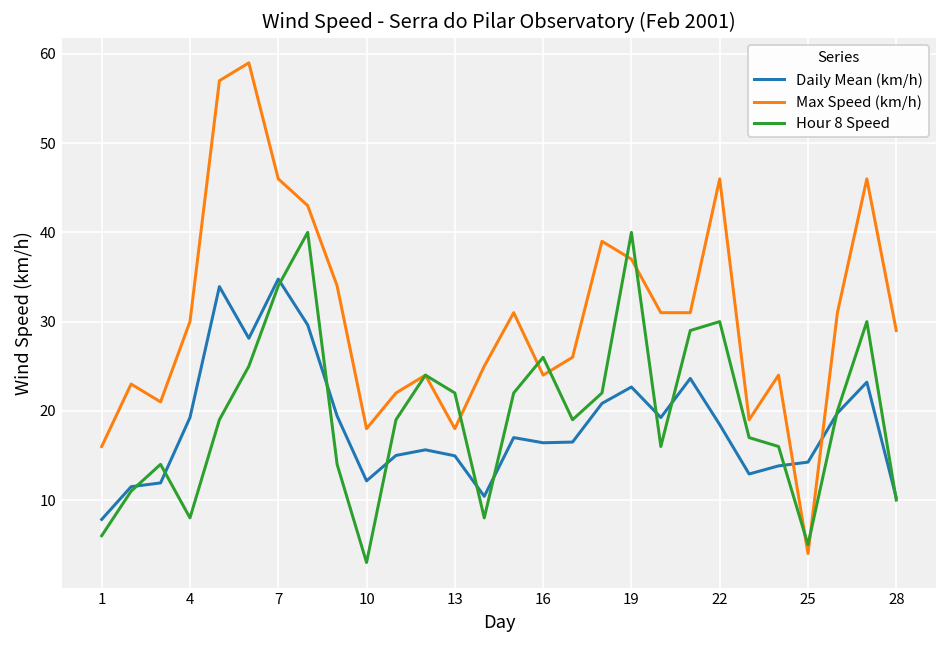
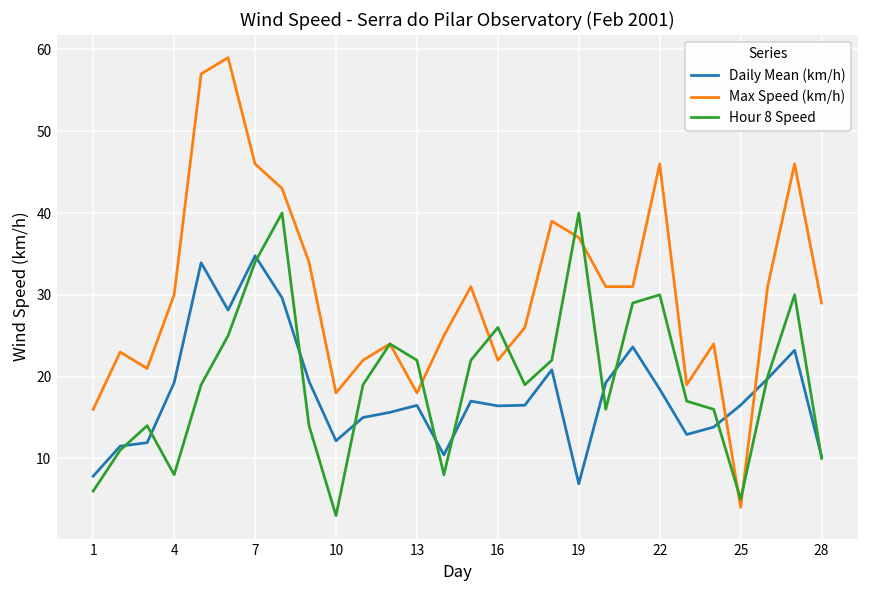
  {
    "Daily Mean (km/h)": {
      "1": 8,
      "4": 19,
      "7": 35,
      "10": 12,
-     "13": 15,
+     "13": 16,
      "16": 16,
-     "19": 23,
+     "19": 7,
      "22": 18,
-     "25": 14
+     "25": 17
    },
    "Max Speed (km/h)": {
      "1": 16,
      "4": 30,
      "7": 46,
      "10": 18,
      "13": 18,
-     "16": 24,
+     "16": 22,
      "19": 37,
      "22": 46,
      "25": 4,
      "28": 29
    },
    "Hour 8 Speed": {
      "1": 6,
      "4": 8,
      "7": 34,
      "10": 3,
      "13": 22,
      "16": 26,
      "19": 40,
      "22": 30,
      "25": 5
    }
  }
